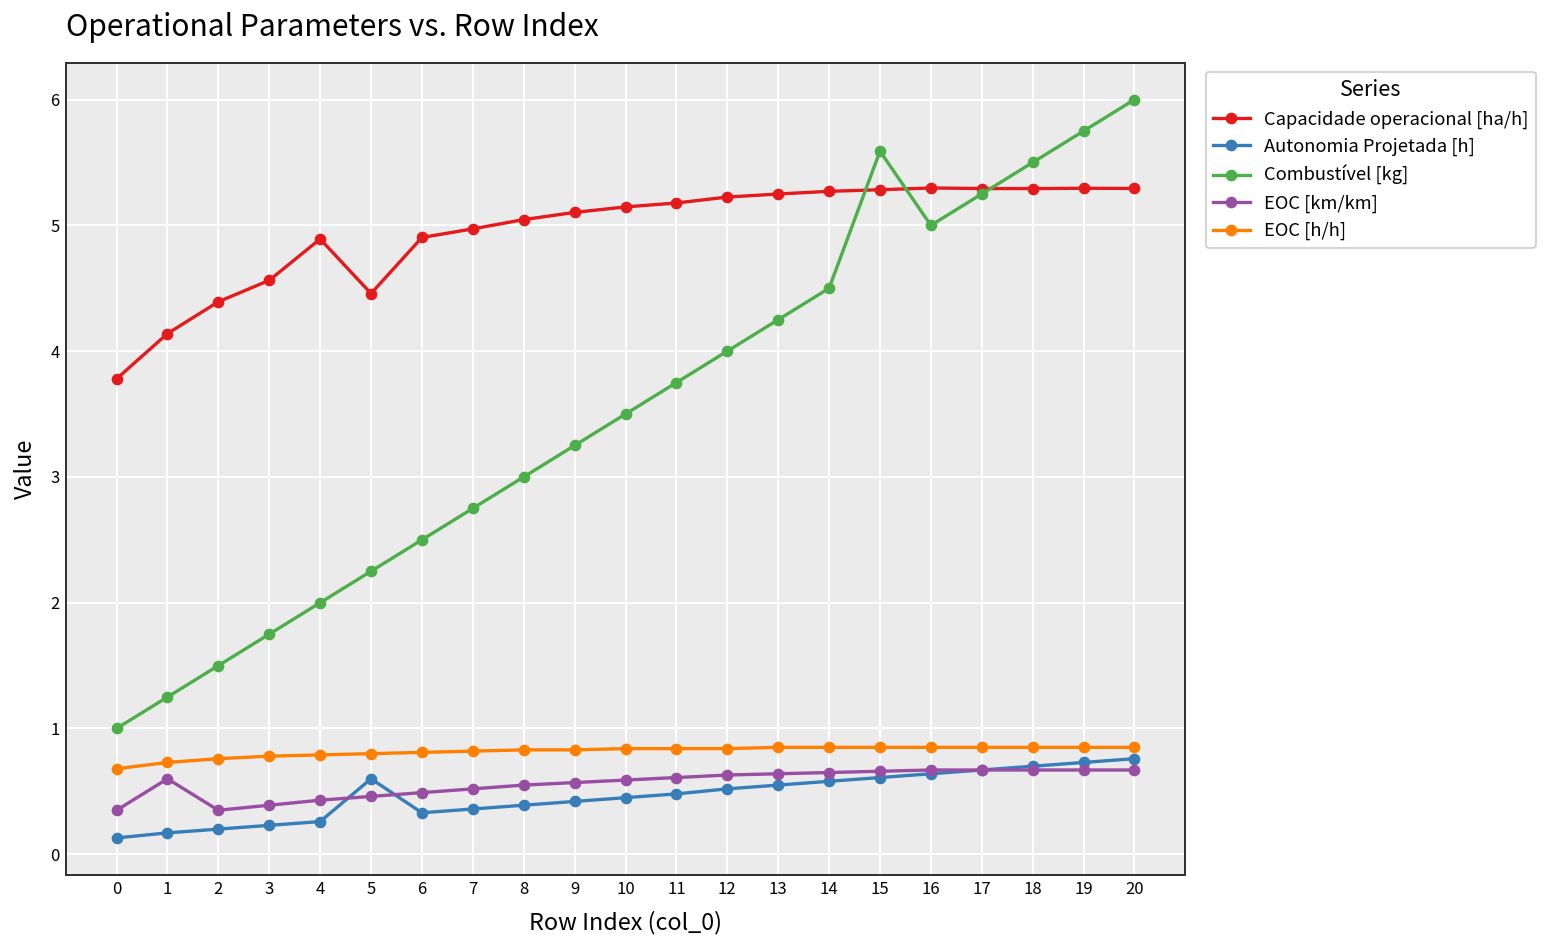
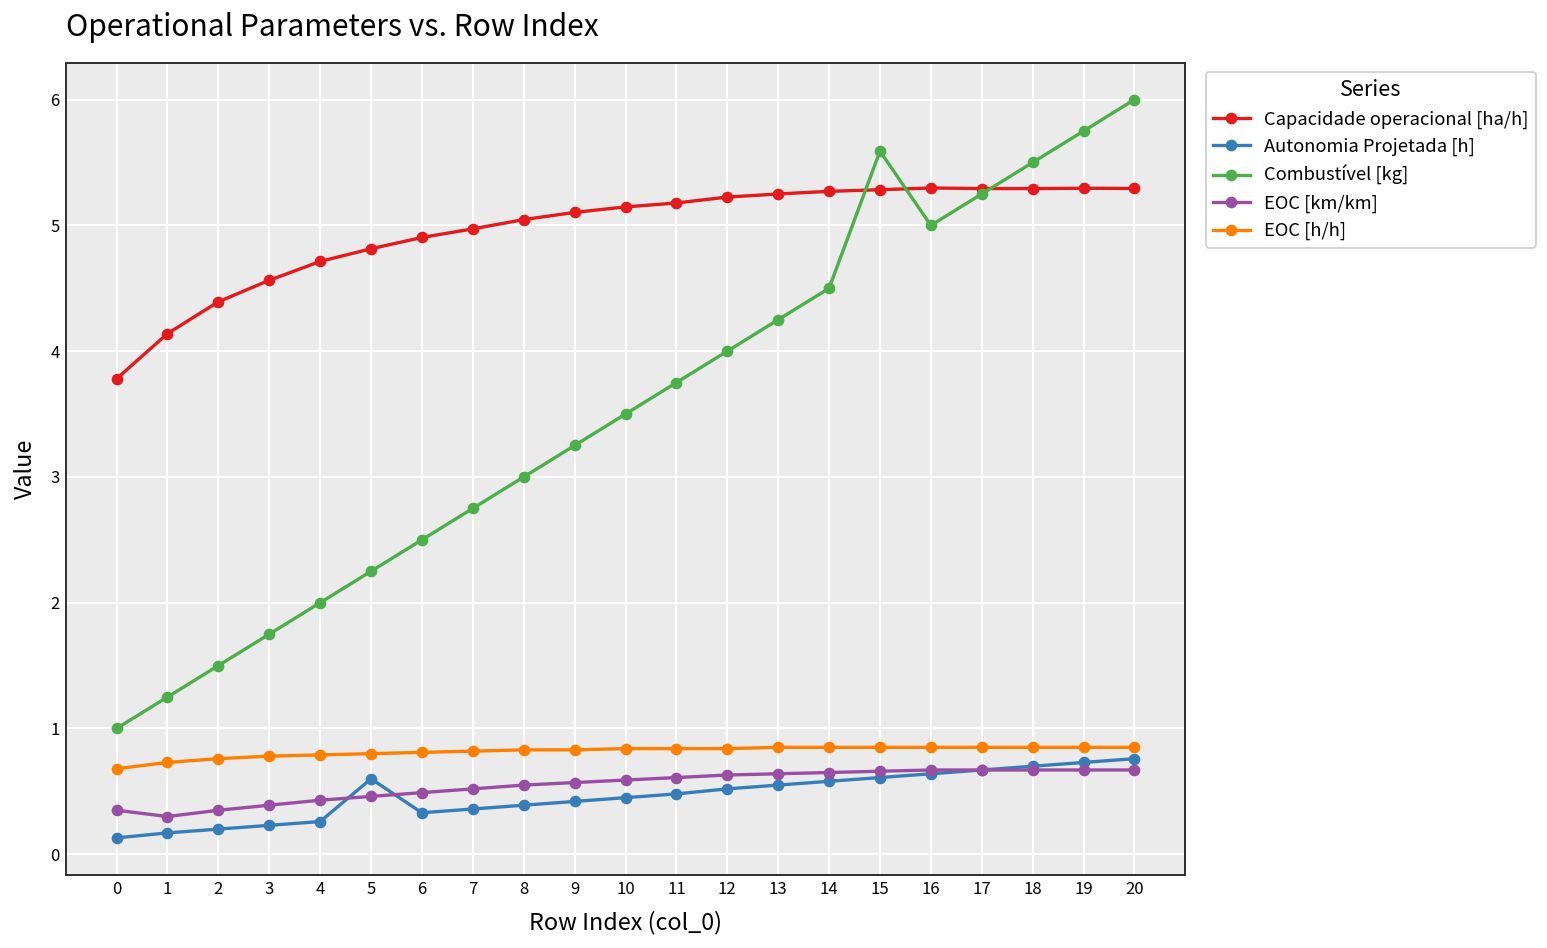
  {
    "Capacidade operacional [ha/h]": {
      "0": 3.78,
      "1": 4.14,
      "2": 4.39,
      "3": 4.56,
-     "4": 4.89,
-     "5": 4.46,
+     "4": 4.71,
+     "5": 4.81,
      "6": 4.90,
      "7": 4.97,
      "8": 5.05,
      "9": 5.10,
      "10": 5.15,
      "11": 5.18,
      "12": 5.23,
      "13": 5.25,
      "14": 5.27,
      "15": 5.28,
      "16": 5.30,
      "17": 5.29,
      "18": 5.29,
      "19": 5.29,
      "20": 5.29
    },
    "Autonomia Projetada [h]": {
      "0": 0.13,
      "1": 0.17,
      "2": 0.20,
      "3": 0.23,
      "4": 0.26,
      "5": 0.60,
      "6": 0.33,
      "7": 0.36,
      "8": 0.39,
      "9": 0.42,
      "10": 0.45,
      "11": 0.48,
      "12": 0.52,
      "13": 0.55,
      "14": 0.58,
      "15": 0.61,
      "16": 0.64,
      "18": 0.70,
      "19": 0.73,
      "20": 0.76
    },
    "Combustível [kg]": {
      "0": 1.00,
      "1": 1.25,
      "2": 1.50,
      "3": 1.75,
      "4": 2.00,
      "5": 2.25,
      "6": 2.50,
      "7": 2.75,
      "8": 3.00,
      "9": 3.25,
      "10": 3.50,
      "11": 3.75,
      "12": 4.00,
      "13": 4.25,
      "14": 4.50,
      "15": 5.59,
      "16": 5.00,
      "17": 5.25,
      "18": 5.50,
      "19": 5.75,
      "20": 6.00
    },
    "EOC [km/km]": {
      "0": 0.35,
-     "1": 0.6,
+     "1": 0.3,
      "2": 0.35,
      "3": 0.4,
      "4": 0.43,
      "5": 0.46,
      "6": 0.5,
      "7": 0.5,
      "8": 0.55,
      "9": 0.57,
      "10": 0.6,
      "11": 0.6,
      "12": 0.63,
      "13": 0.64,
      "14": 0.65,
      "15": 0.66,
      "16": 0.67,
      "18": 0.67,
      "19": 0.67,
      "20": 0.67
    },
    "EOC [h/h]": {
      "0": 0.68,
      "1": 0.73,
      "2": 0.76,
      "3": 0.78,
      "4": 0.79,
      "5": 0.80,
      "6": 0.81,
      "7": 0.82,
      "8": 0.83,
      "9": 0.83,
      "10": 0.84,
      "11": 0.84,
      "12": 0.84,
      "13": 0.85,
      "14": 0.85,
      "15": 0.85,
      "16": 0.85,
      "17": 0.85,
      "18": 0.85,
      "19": 0.85,
      "20": 0.85
    }
  }
